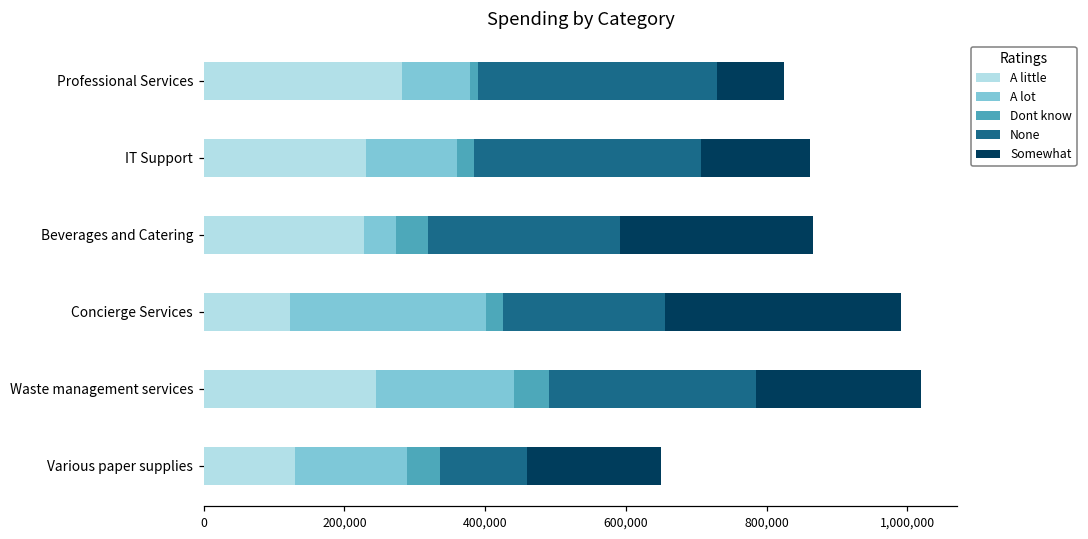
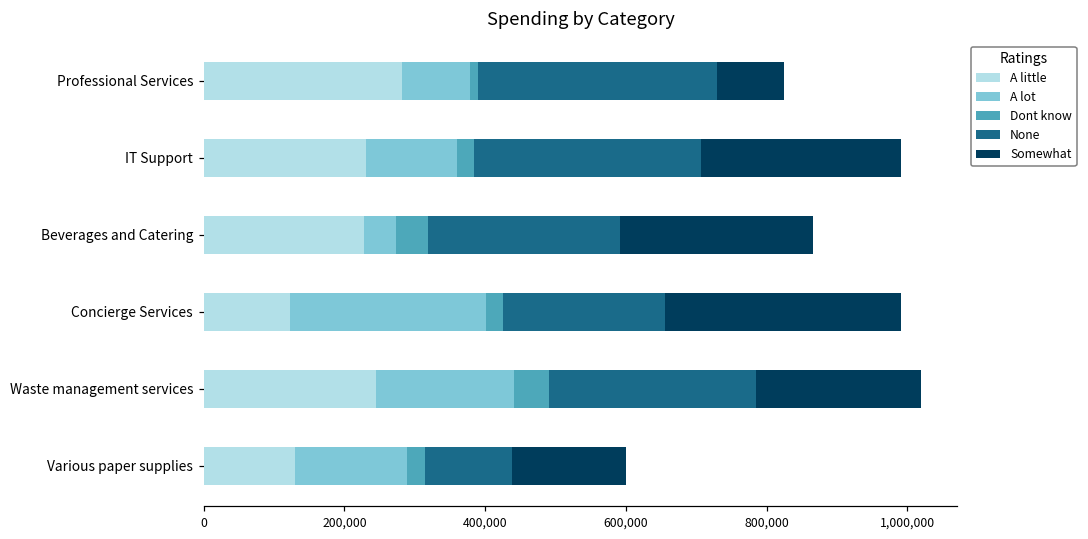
  {
    "Dont know": {
      "Professional Services": "10,000",
      "IT Support": "30,000",
      "Beverages and Catering": "50,000",
      "Concierge Services": "20,000",
      "Waste management services": "50,000",
-     "Various paper supplies": "50,000"
+     "Various paper supplies": "30,000"
    },
    "None": {
      "Professional Services": "340,000",
      "IT Support": "320,000",
      "Beverages and Catering": "270,000",
      "Concierge Services": "230,000",
      "Waste management services": "290,000",
      "Various paper supplies": "120,000"
    },
    "Somewhat": {
      "Professional Services": "100,000",
-     "IT Support": "160,000",
+     "IT Support": "280,000",
      "Beverages and Catering": "270,000",
      "Concierge Services": "330,000",
      "Waste management services": "240,000",
-     "Various paper supplies": "190,000"
+     "Various paper supplies": "160,000"
    }
  }
